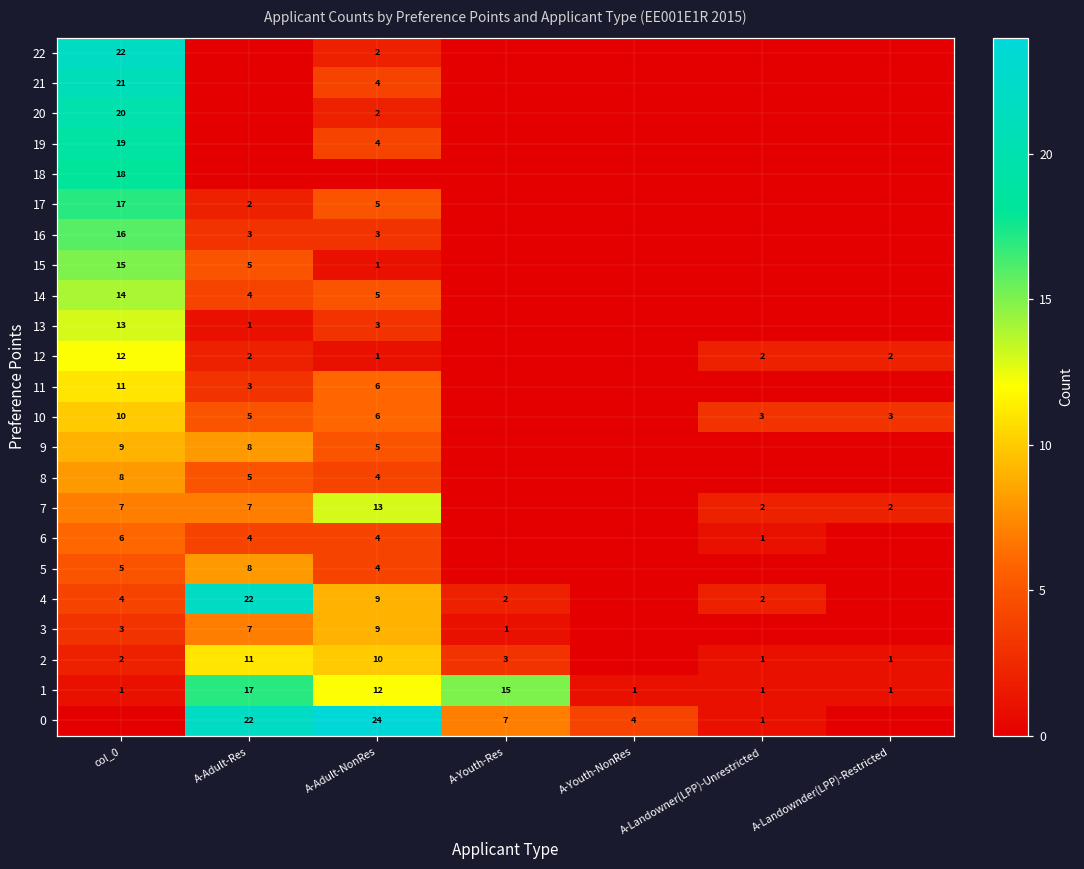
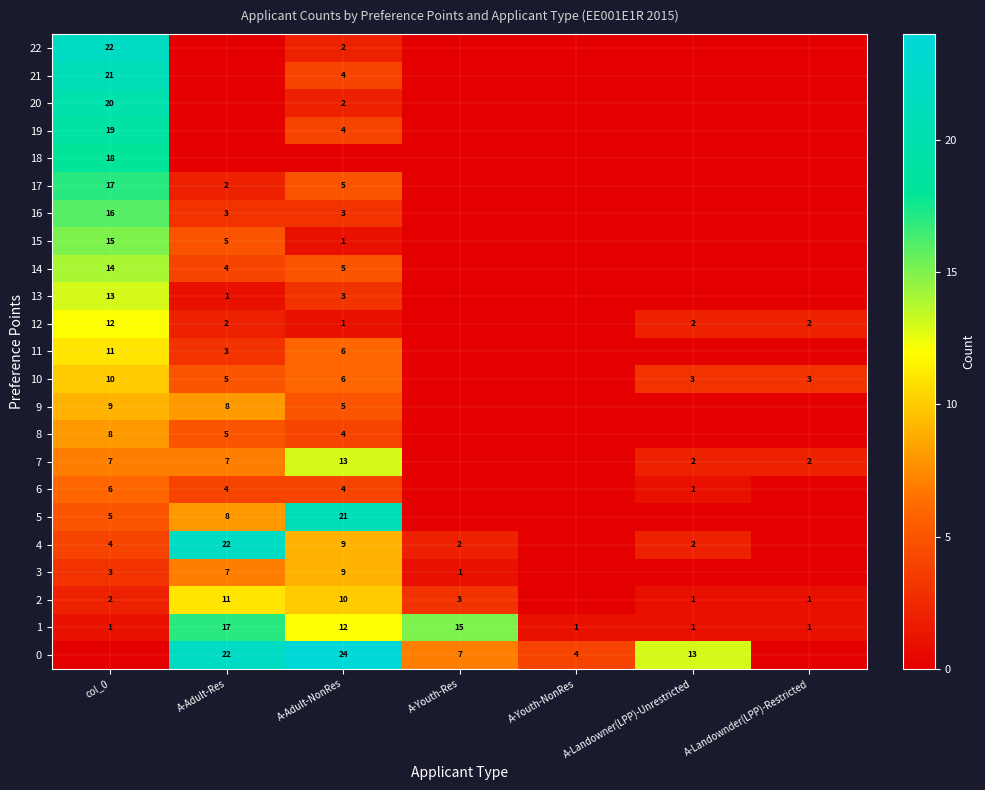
  {
    "22": {
      "col_0": 22,
      "A-Adult-NonRes": 2
    },
    "21": {
      "col_0": 21,
      "A-Adult-NonRes": 4
    },
    "20": {
      "col_0": 20,
      "A-Adult-NonRes": 2
    },
    "19": {
      "col_0": 19,
      "A-Adult-NonRes": 4
    },
    "18": {
      "col_0": 18
    },
    "17": {
      "col_0": 17,
      "A-Adult-Res": 2,
      "A-Adult-NonRes": 5
    },
    "16": {
      "col_0": 16,
      "A-Adult-Res": 3,
      "A-Adult-NonRes": 3
    },
    "15": {
      "col_0": 15,
      "A-Adult-Res": 5,
      "A-Adult-NonRes": 1
    },
    "14": {
      "col_0": 14,
      "A-Adult-Res": 4,
      "A-Adult-NonRes": 5
    },
    "13": {
      "col_0": 13,
      "A-Adult-Res": 1,
      "A-Adult-NonRes": 3
    },
    "12": {
      "col_0": 12,
      "A-Adult-Res": 2,
      "A-Adult-NonRes": 1,
      "A-Landowner(LPP)-Unrestricted": 2,
      "A-Landownder(LPP)-Restricted": 2
    },
    "11": {
      "col_0": 11,
      "A-Adult-Res": 3,
      "A-Adult-NonRes": 6
    },
    "10": {
      "col_0": 10,
      "A-Adult-Res": 5,
      "A-Adult-NonRes": 6,
      "A-Landowner(LPP)-Unrestricted": 3,
      "A-Landownder(LPP)-Restricted": 3
    },
    "9": {
      "col_0": 9,
      "A-Adult-Res": 8,
      "A-Adult-NonRes": 5
    },
    "8": {
      "col_0": 8,
      "A-Adult-Res": 5,
      "A-Adult-NonRes": 4
    },
    "7": {
      "col_0": 7,
      "A-Adult-Res": 7,
      "A-Adult-NonRes": 13,
      "A-Landowner(LPP)-Unrestricted": 2,
      "A-Landownder(LPP)-Restricted": 2
    },
    "6": {
      "col_0": 6,
      "A-Adult-Res": 4,
      "A-Adult-NonRes": 4,
      "A-Landowner(LPP)-Unrestricted": 1
    },
    "5": {
      "col_0": 5,
      "A-Adult-Res": 8,
-     "A-Adult-NonRes": 4
+     "A-Adult-NonRes": 21
    },
    "4": {
      "col_0": 4,
      "A-Adult-Res": 22,
      "A-Adult-NonRes": 9,
      "A-Youth-Res": 2,
      "A-Landowner(LPP)-Unrestricted": 2
    },
    "3": {
      "col_0": 3,
      "A-Adult-Res": 7,
      "A-Adult-NonRes": 9,
      "A-Youth-Res": 1
    },
    "2": {
      "col_0": 2,
      "A-Adult-Res": 11,
      "A-Adult-NonRes": 10,
      "A-Youth-Res": 3,
      "A-Landowner(LPP)-Unrestricted": 1,
      "A-Landownder(LPP)-Restricted": 1
    },
    "1": {
      "col_0": 1,
      "A-Adult-Res": 17,
      "A-Adult-NonRes": 12,
      "A-Youth-Res": 15,
      "A-Youth-NonRes": 1,
      "A-Landowner(LPP)-Unrestricted": 1,
      "A-Landownder(LPP)-Restricted": 1
    },
    "0": {
      "A-Adult-Res": 22,
      "A-Adult-NonRes": 24,
      "A-Youth-Res": 7,
      "A-Youth-NonRes": 4,
-     "A-Landowner(LPP)-Unrestricted": 1
+     "A-Landowner(LPP)-Unrestricted": 13
    }
  }
